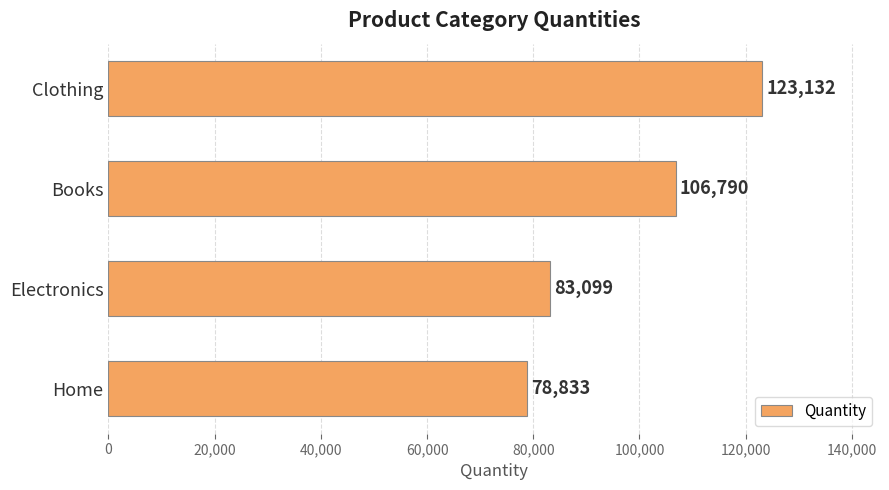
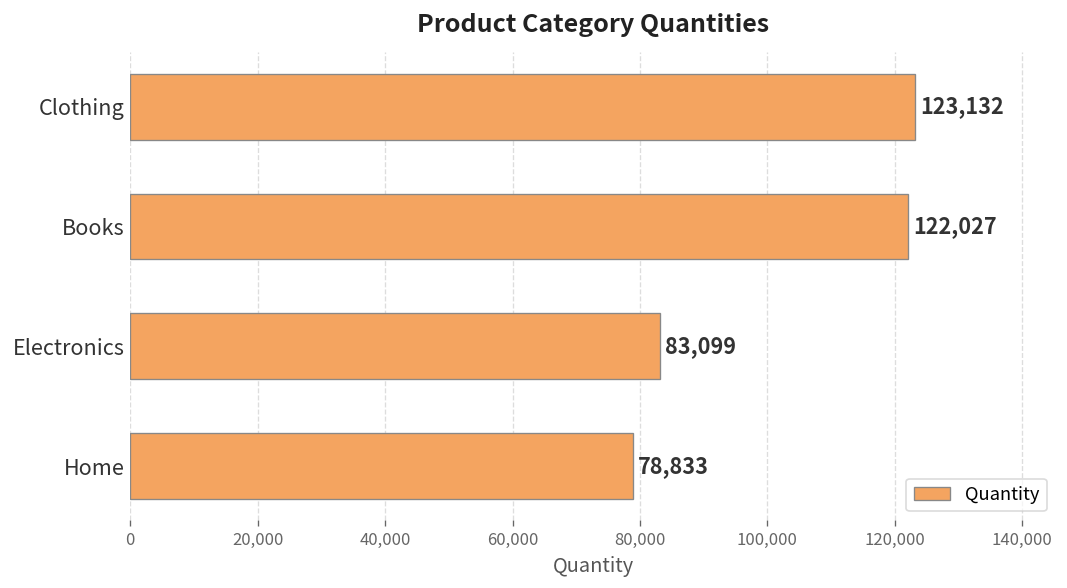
  {
    "Clothing": "123,132",
-   "Books": "106,790",
+   "Books": "122,027",
    "Electronics": "83,099",
    "Home": "78,833"
  }
